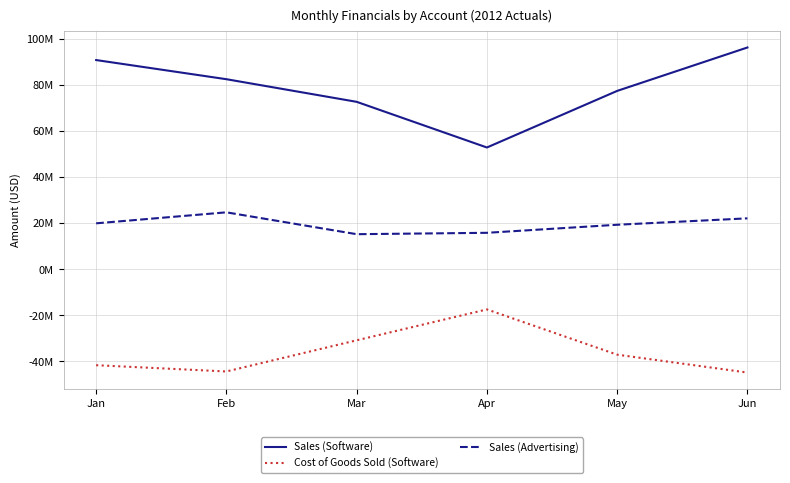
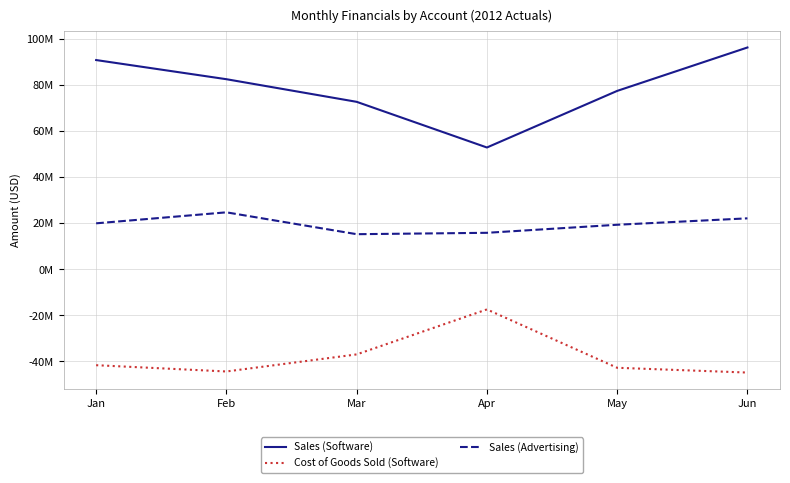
  {
    "Cost of Goods Sold (Software)": {
      "Jan": -42000000,
      "Feb": -44000000,
-     "Mar": -31000000,
+     "Mar": -37000000,
      "Apr": -17000000,
-     "May": -37000000,
+     "May": -43000000,
      "Jun": -45000000
    }
  }
